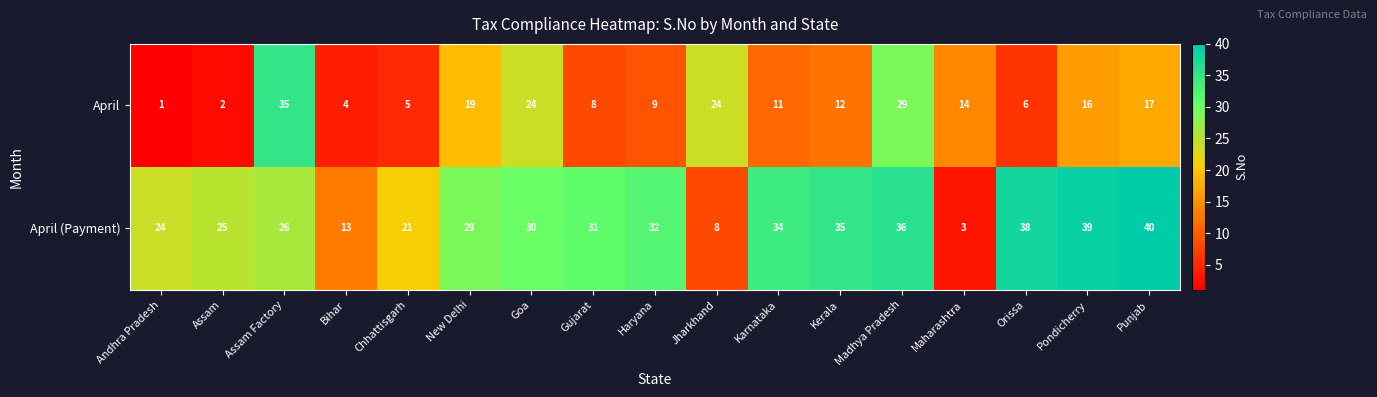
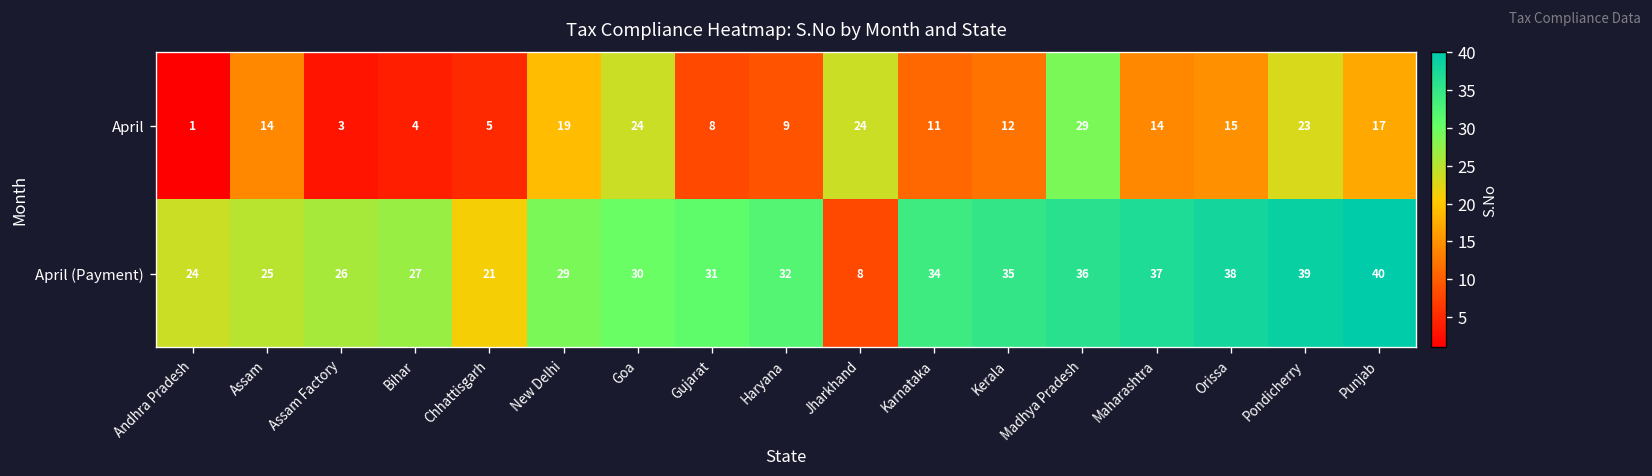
  {
    "April": {
      "Andhra Pradesh": 1,
-     "Assam": 2,
-     "Assam Factory": 35,
+     "Assam": 14,
+     "Assam Factory": 3,
      "Bihar": 4,
      "Chhattisgarh": 5,
      "New Delhi": 19,
      "Goa": 24,
      "Gujarat": 8,
      "Haryana": 9,
      "Jharkhand": 24,
      "Karnataka": 11,
      "Kerala": 12,
      "Madhya Pradesh": 29,
      "Maharashtra": 14,
-     "Orissa": 6,
-     "Pondicherry": 16,
+     "Orissa": 15,
+     "Pondicherry": 23,
      "Punjab": 17
    },
    "April (Payment)": {
      "Andhra Pradesh": 24,
      "Assam": 25,
      "Assam Factory": 26,
-     "Bihar": 13,
+     "Bihar": 27,
      "Chhattisgarh": 21,
      "New Delhi": 29,
      "Goa": 30,
      "Gujarat": 31,
      "Haryana": 32,
      "Jharkhand": 8,
      "Karnataka": 34,
      "Kerala": 35,
      "Madhya Pradesh": 36,
-     "Maharashtra": 3,
+     "Maharashtra": 37,
      "Orissa": 38,
      "Pondicherry": 39,
      "Punjab": 40
    }
  }
